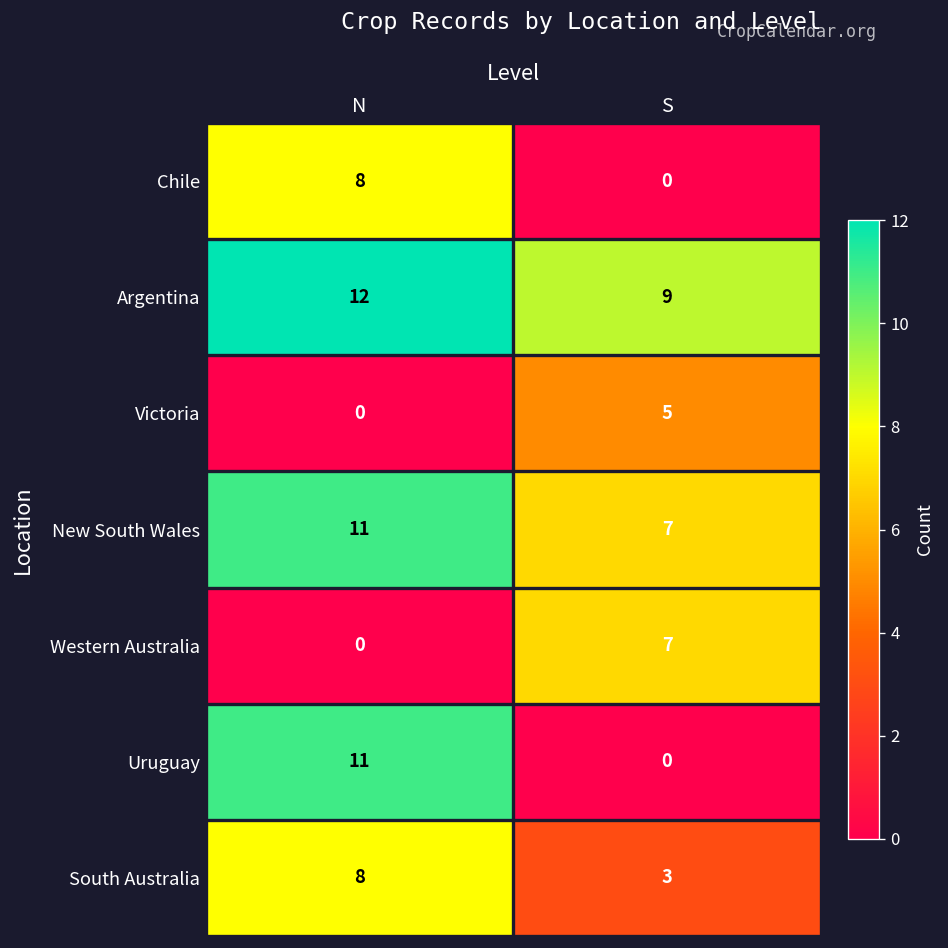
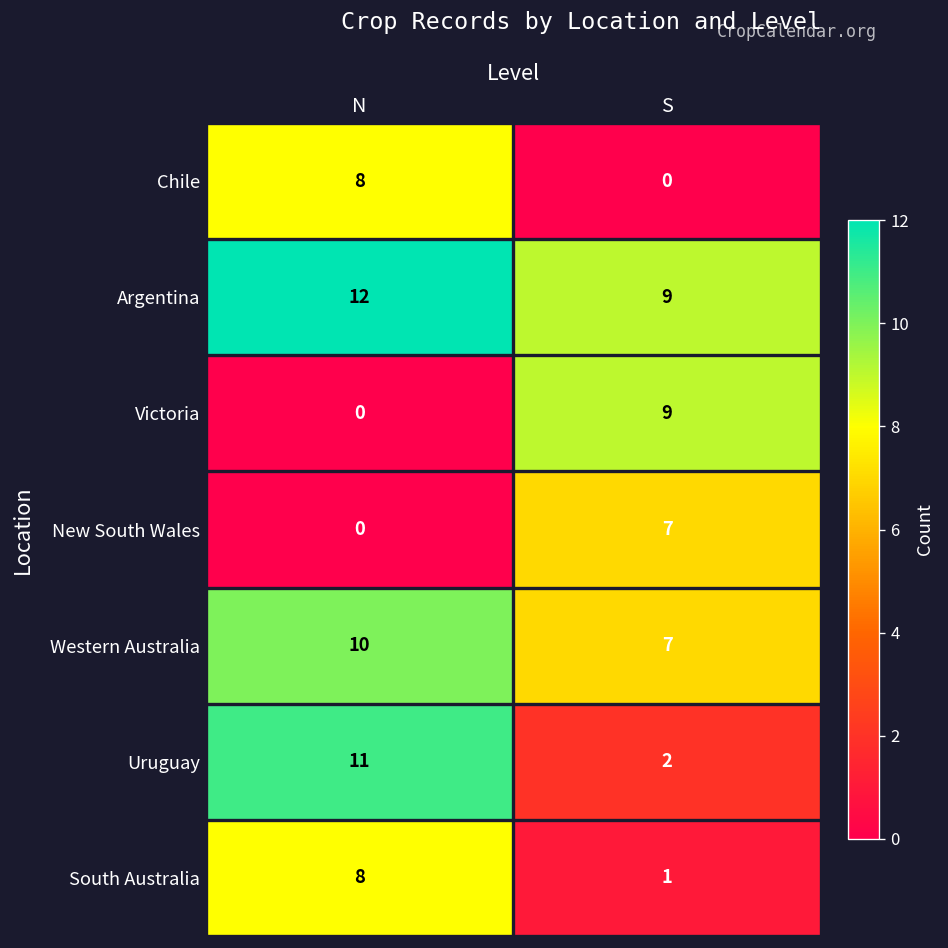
  {
    "Chile": {
      "N": 8,
      "S": 0
    },
    "Argentina": {
      "N": 12,
      "S": 9
    },
    "Victoria": {
      "N": 0,
-     "S": 5
+     "S": 9
    },
    "New South Wales": {
-     "N": 11,
+     "N": 0,
      "S": 7
    },
    "Western Australia": {
-     "N": 0,
+     "N": 10,
      "S": 7
    },
    "Uruguay": {
      "N": 11,
-     "S": 0
+     "S": 2
    },
    "South Australia": {
      "N": 8,
-     "S": 3
+     "S": 1
    }
  }
